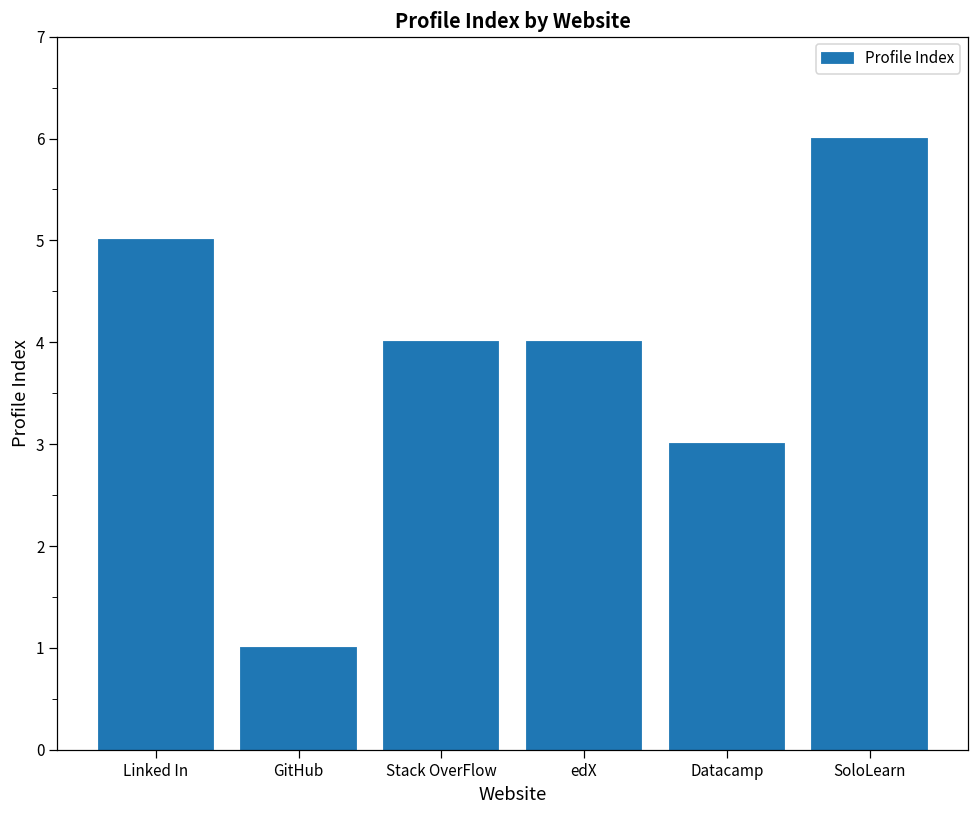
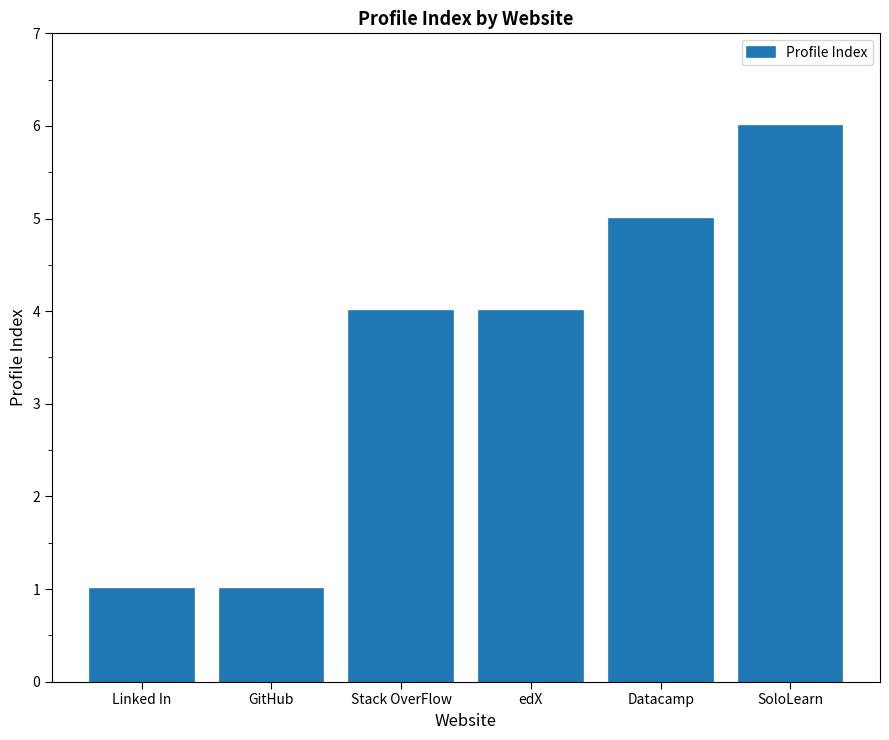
  {
-   "Linked In": 5,
+   "Linked In": 1,
    "GitHub": 1,
    "Stack OverFlow": 4,
    "edX": 4,
-   "Datacamp": 3,
+   "Datacamp": 5,
    "SoloLearn": 6
  }
